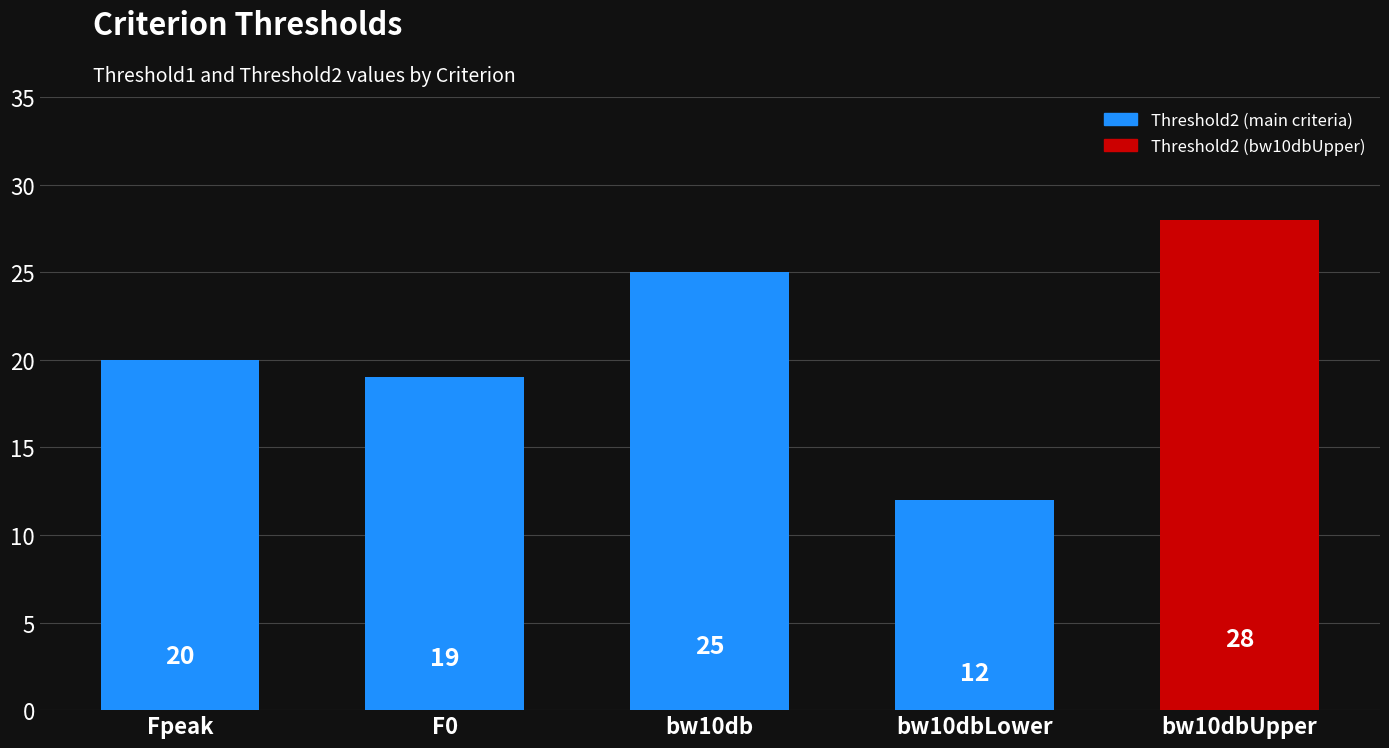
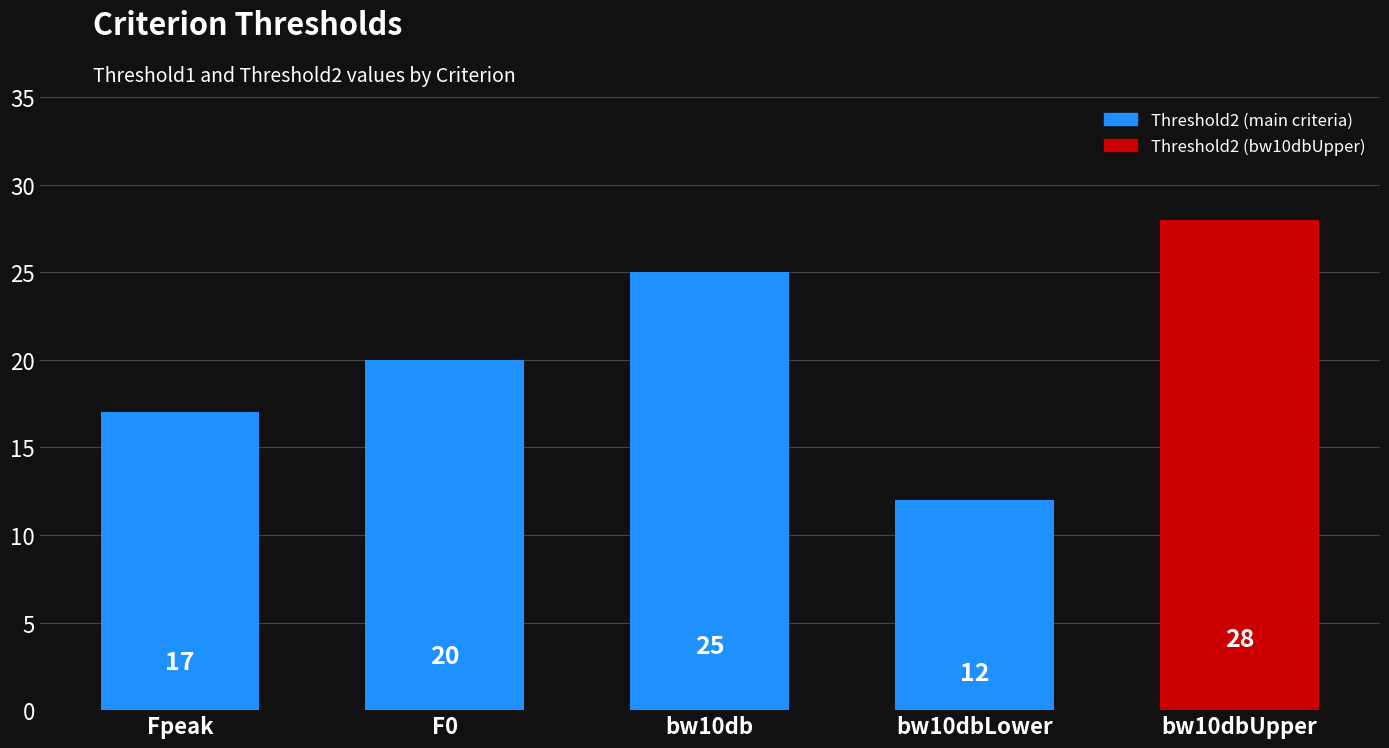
  {
-   "Fpeak": 20,
-   "F0": 19,
+   "Fpeak": 17,
+   "F0": 20,
    "bw10db": 25,
    "bw10dbLower": 12,
    "bw10dbUpper": 28
  }
